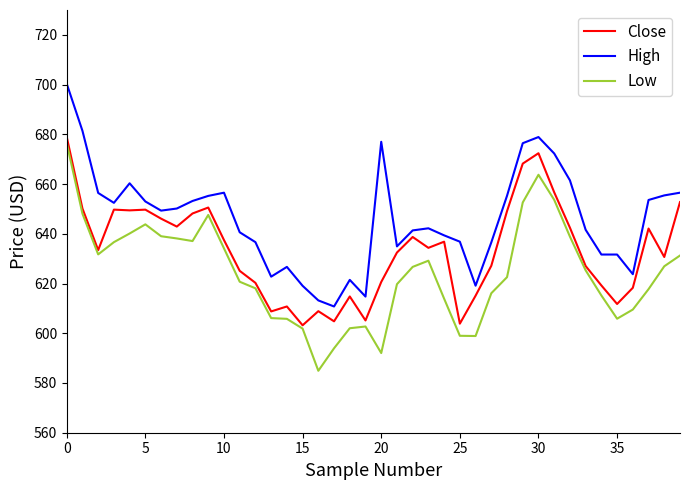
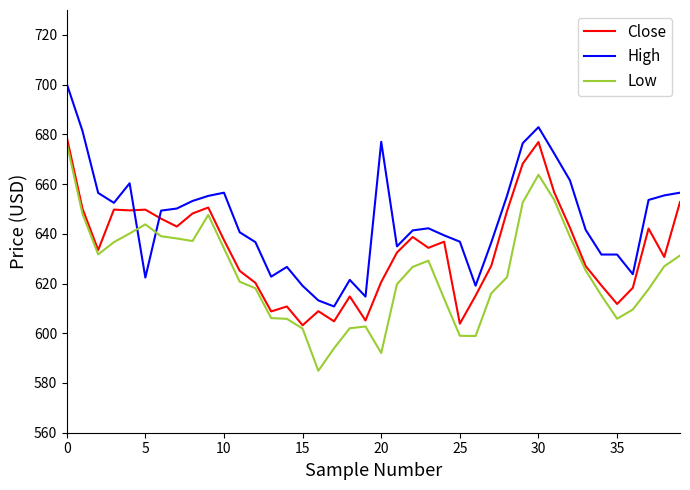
  {
    "Close": {
      "0": 679,
      "5": 650,
      "10": 637,
      "15": 603,
      "20": 621,
      "25": 604,
-     "30": 672,
+     "30": 677,
      "35": 612
    },
    "High": {
      "0": 700,
-     "5": 653,
+     "5": 622,
      "10": 657,
      "15": 619,
      "20": 677,
      "25": 637,
-     "30": 679,
+     "30": 683,
      "35": 632
    },
    "Low": {
      "0": 676,
      "5": 644,
      "10": 634,
      "15": 602,
      "20": 592,
      "25": 599,
      "30": 664,
      "35": 606
    }
  }
